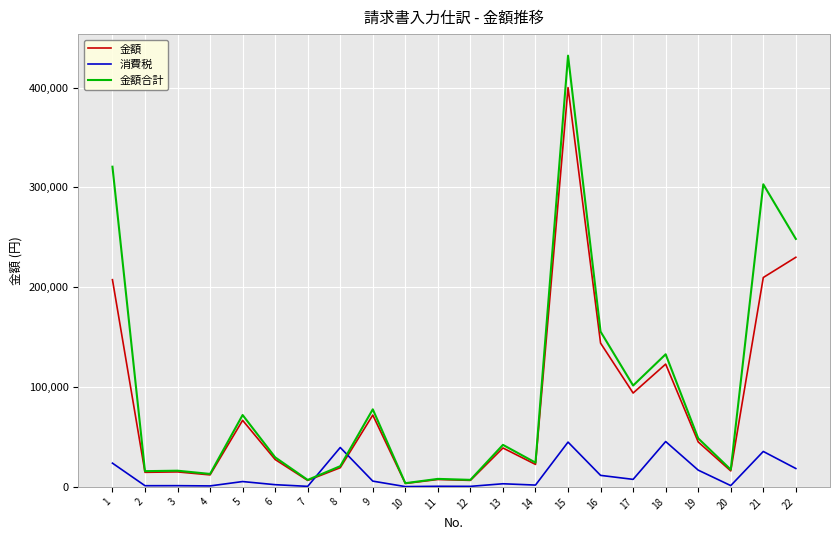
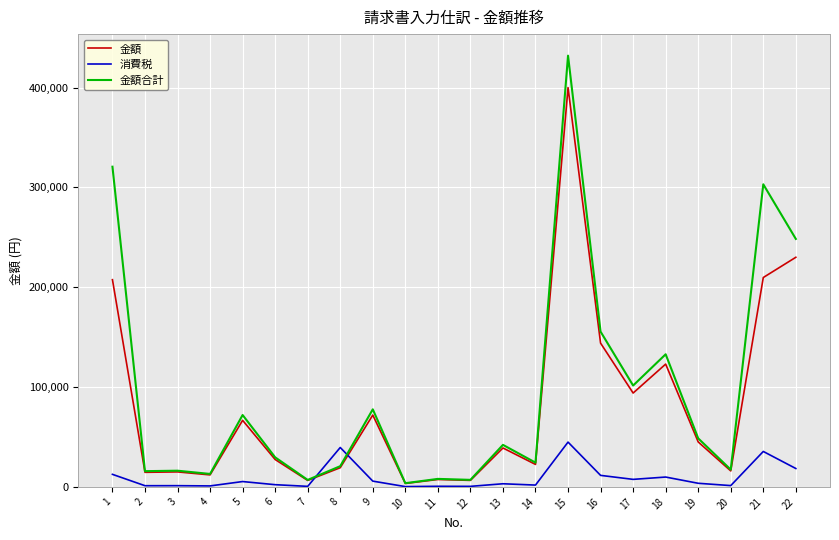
  {
    "金額": {
      "1": "210,000",
      "5": "70,000",
      "9": "70,000",
      "13": "40,000",
      "15": "400,000",
      "16": "140,000",
      "17": "90,000",
      "18": "120,000",
      "19": "50,000",
      "21": "210,000",
      "22": "230,000"
    },
    "消費税": {
-     "1": "20,000",
+     "1": "10,000",
      "2": "0",
      "3": "0",
      "4": "0",
      "5": "10,000",
      "6": "0",
      "7": "0",
      "8": "40,000",
      "9": "10,000",
      "10": "0",
      "11": "0",
      "12": "0",
      "13": "0",
      "14": "0",
      "15": "40,000",
      "16": "10,000",
      "17": "10,000",
-     "18": "50,000",
-     "19": "20,000",
+     "18": "10,000",
+     "19": "0",
      "20": "0",
      "21": "40,000",
      "22": "20,000"
    },
    "金額合計": {
      "1": "320,000",
      "5": "70,000",
      "9": "80,000",
      "13": "40,000",
      "15": "430,000",
      "16": "160,000",
      "17": "100,000",
      "18": "130,000",
      "19": "50,000",
      "21": "300,000",
      "22": "250,000"
    }
  }
